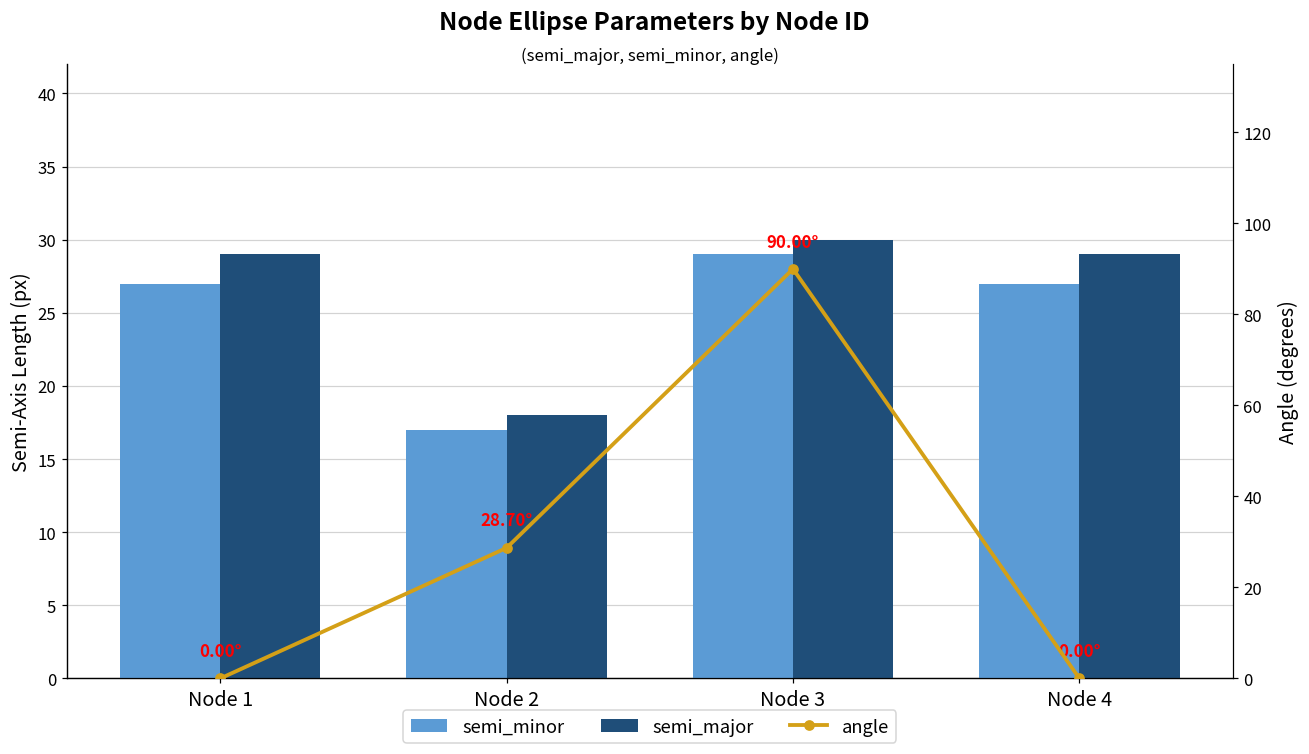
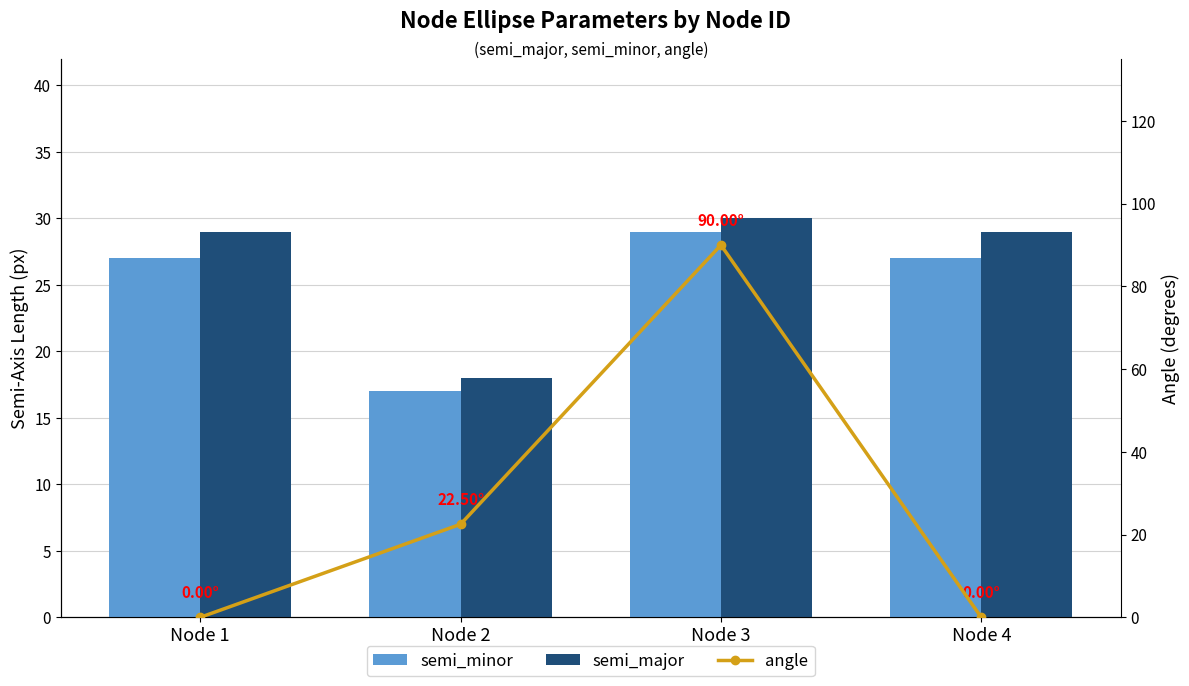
  {
    "angle": {
      "Node 1": "0.00°",
-     "Node 2": "28.70°",
+     "Node 2": "22.50°",
      "Node 3": "90.00°",
      "Node 4": "0.00°"
    }
  }
